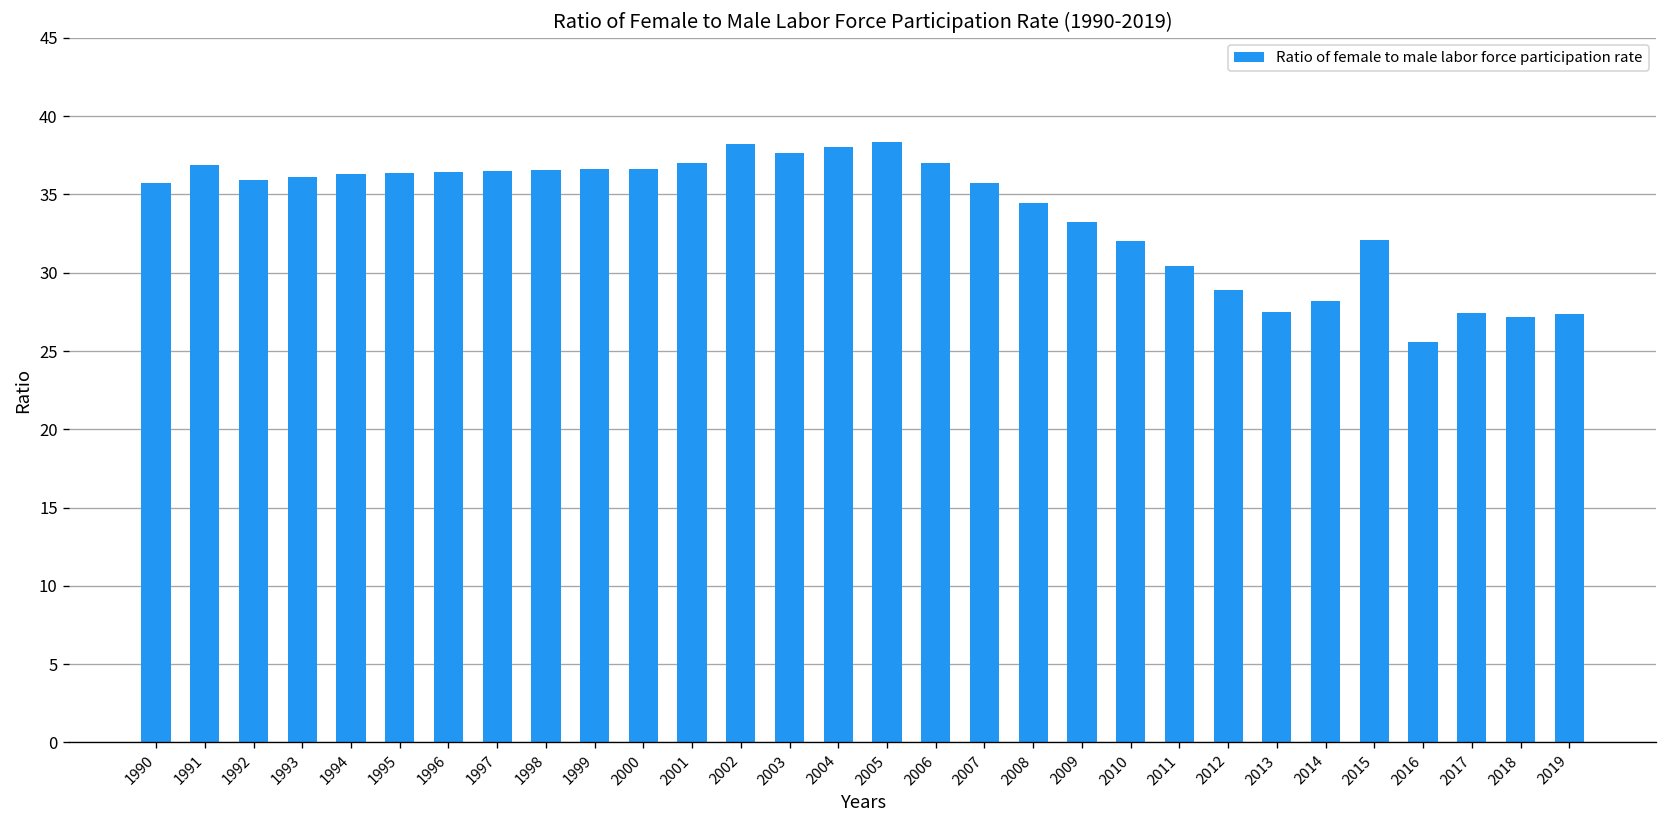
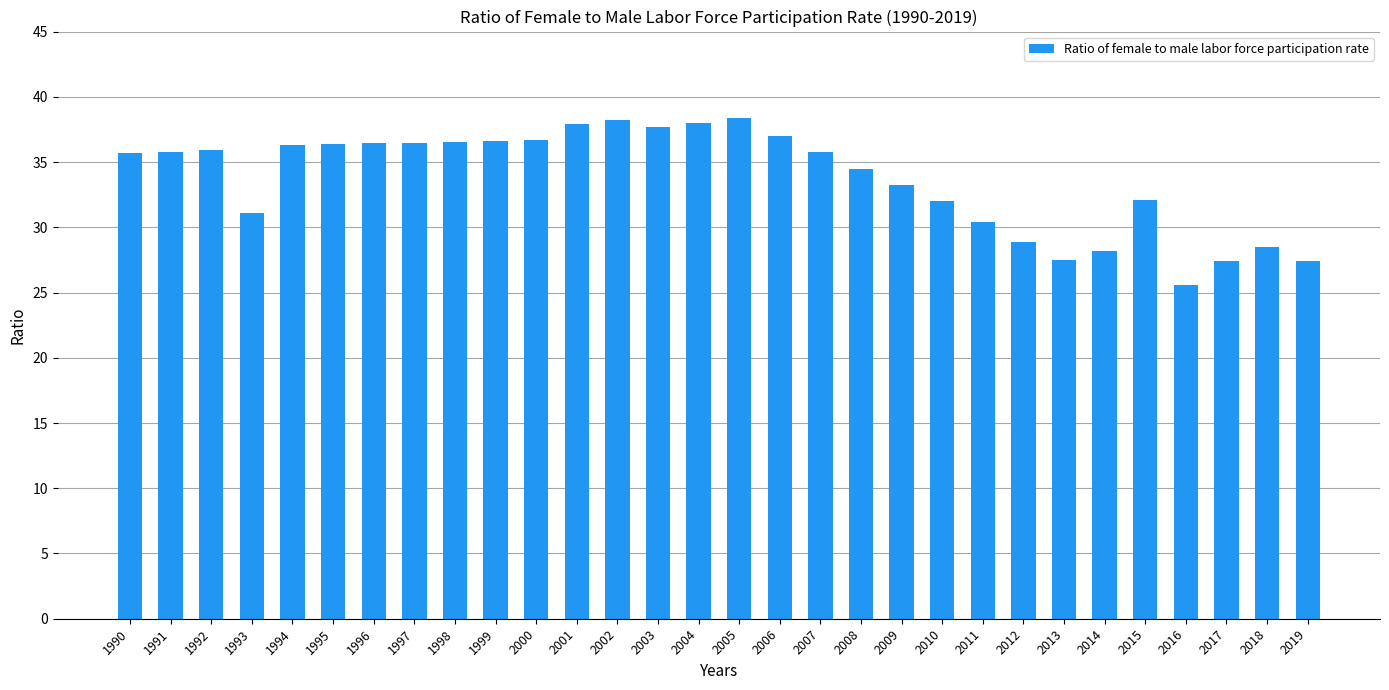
  {
    "1990": 35.7,
-   "1991": 36.9,
+   "1991": 35.8,
    "1992": 35.9,
-   "1993": 36.1,
+   "1993": 31.1,
    "1994": 36.3,
    "1995": 36.4,
    "1996": 36.4,
    "1997": 36.5,
    "1998": 36.5,
    "1999": 36.6,
    "2000": 36.7,
-   "2001": 37.0,
+   "2001": 37.9,
    "2002": 38.2,
    "2003": 37.7,
    "2004": 38.0,
    "2005": 38.4,
    "2006": 37.0,
    "2007": 35.7,
    "2008": 34.5,
    "2009": 33.2,
    "2010": 32.0,
    "2011": 30.4,
    "2012": 28.9,
    "2013": 27.5,
    "2014": 28.2,
    "2015": 32.1,
    "2016": 25.5,
    "2017": 27.4,
-   "2018": 27.2,
+   "2018": 28.5,
    "2019": 27.4
  }
